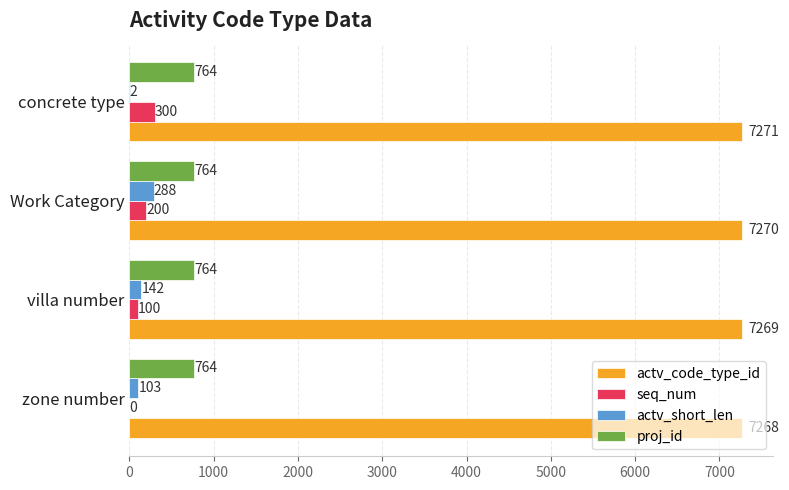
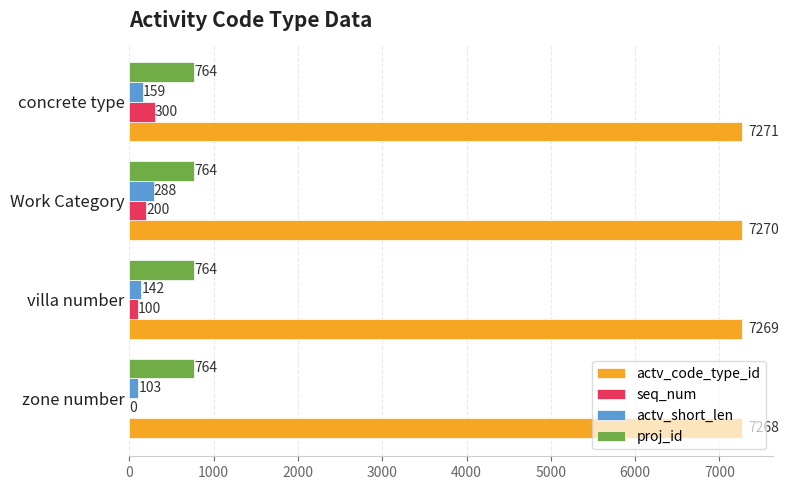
  {
    "actv_code_type_id": {
      "concrete type": 7271,
      "Work Category": 7270,
      "villa number": 7269
    },
    "seq_num": {
      "concrete type": 300,
      "Work Category": 200,
      "villa number": 100,
      "zone number": 0
    },
    "actv_short_len": {
-     "concrete type": 2,
+     "concrete type": 159,
      "Work Category": 288,
      "villa number": 142,
      "zone number": 103
    },
    "proj_id": {
      "concrete type": 764,
      "Work Category": 764,
      "villa number": 764,
      "zone number": 764
    }
  }
